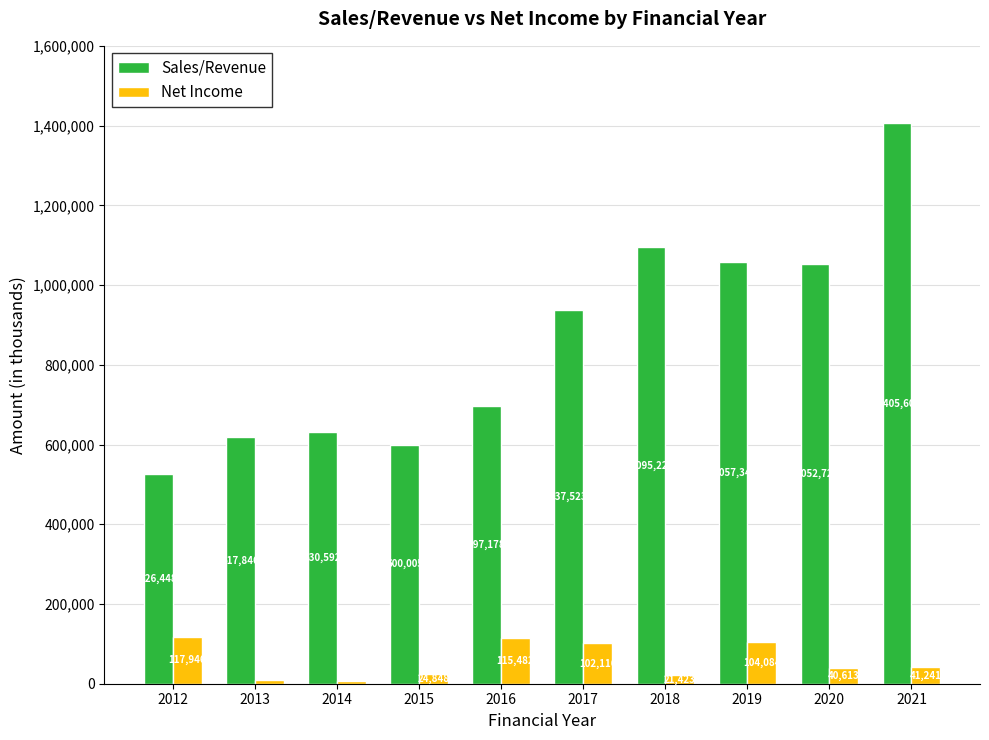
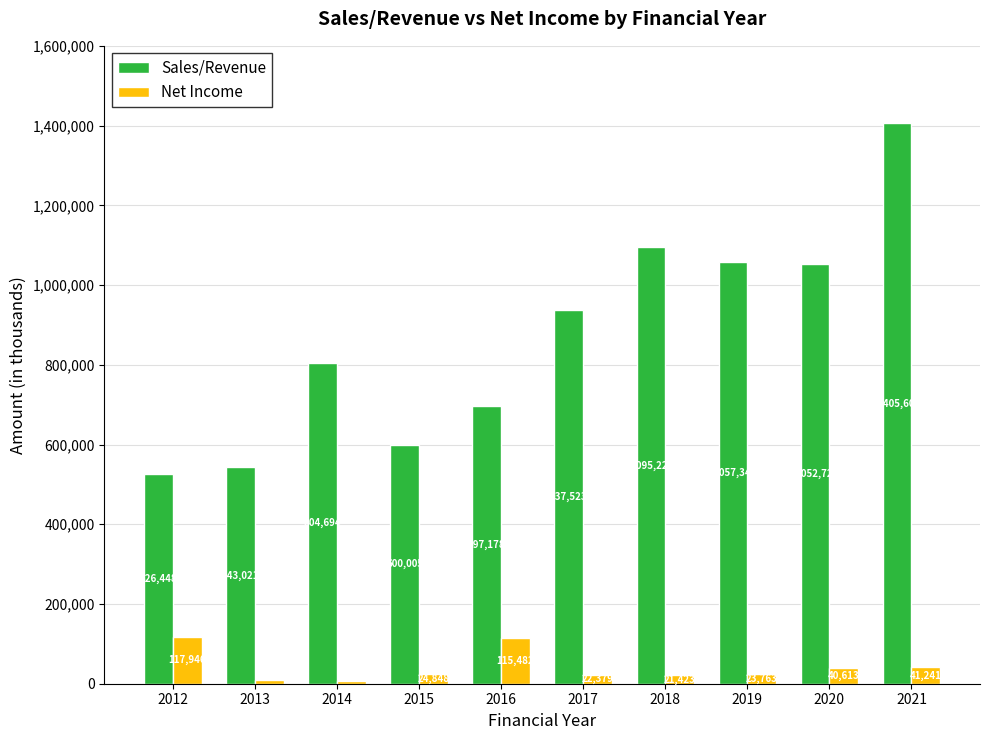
  {
    "Sales/Revenue": {
      "2012": "526,448",
-     "2013": "617,846",
-     "2014": "630,592",
+     "2013": "543,021",
+     "2014": "804,694",
      "2015": "600,005",
      "2016": "697,178",
      "2017": "937,523",
      "2018": "1,095,222",
      "2019": "1,057,342",
      "2020": "1,052,723",
      "2021": "1,405,604"
    },
    "Net Income": {
      "2012": "117,946",
      "2015": "24,848",
      "2016": "115,482",
-     "2017": "102,116",
+     "2017": "22,379",
      "2018": "21,423",
-     "2019": "104,084",
+     "2019": "23,763",
      "2020": "40,613",
      "2021": "41,241"
    }
  }
